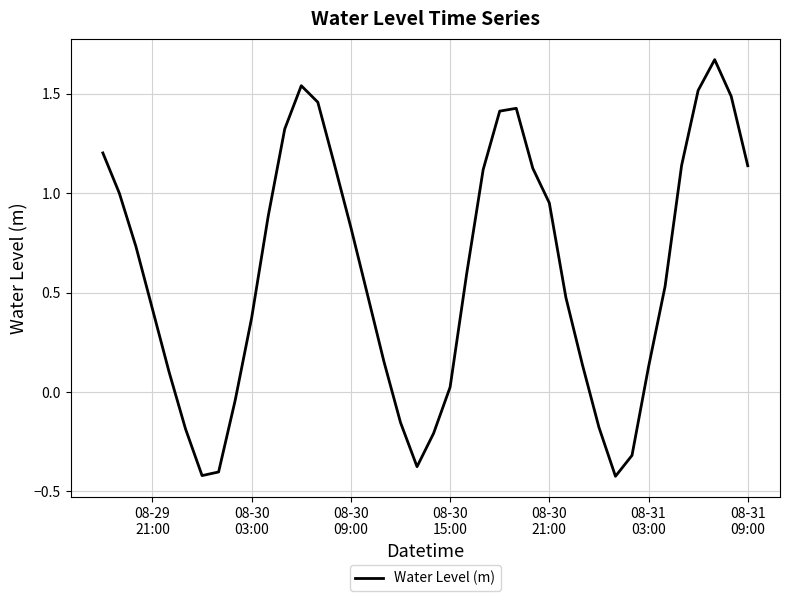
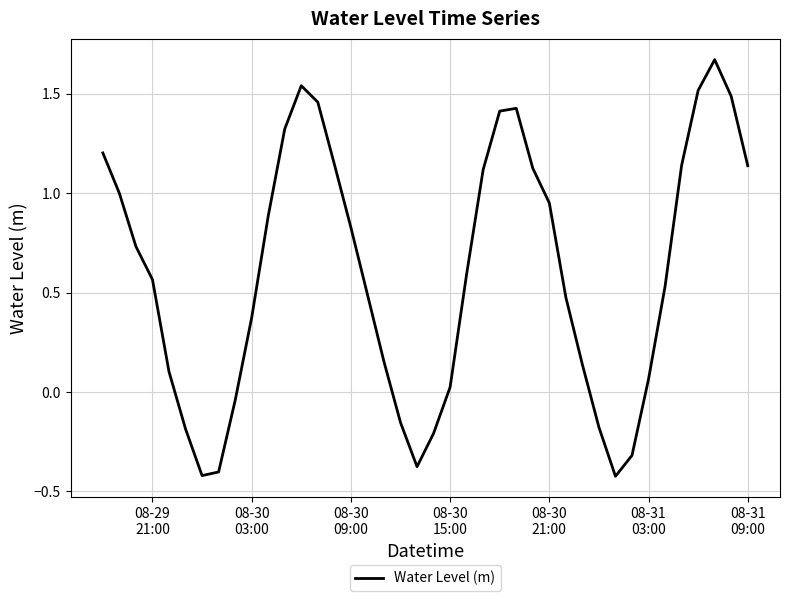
  {
-   "08-29 21:00": 0.42,
+   "08-29 21:00": 0.57,
    "08-30 03:00": 0.37,
    "08-30 09:00": 0.83,
    "08-30 15:00": 0.02,
    "08-30 21:00": 0.95,
-   "08-31 03:00": 0.13,
+   "08-31 03:00": 0.06,
    "08-31 09:00": 1.14
  }
